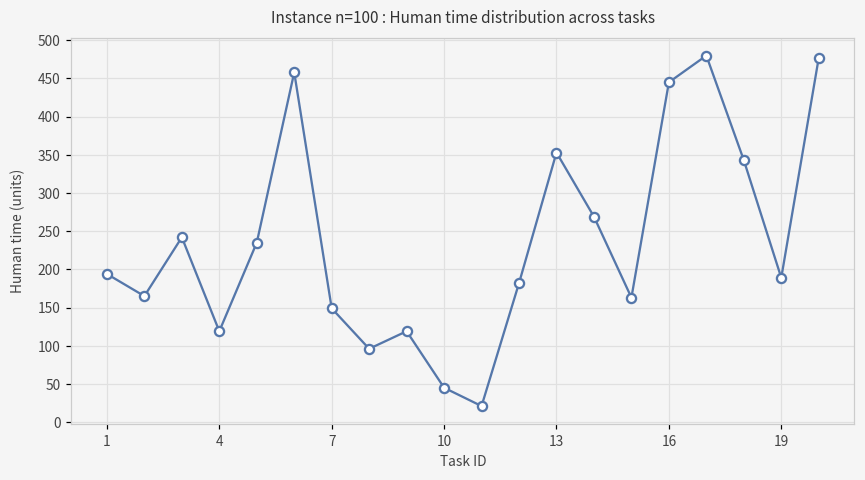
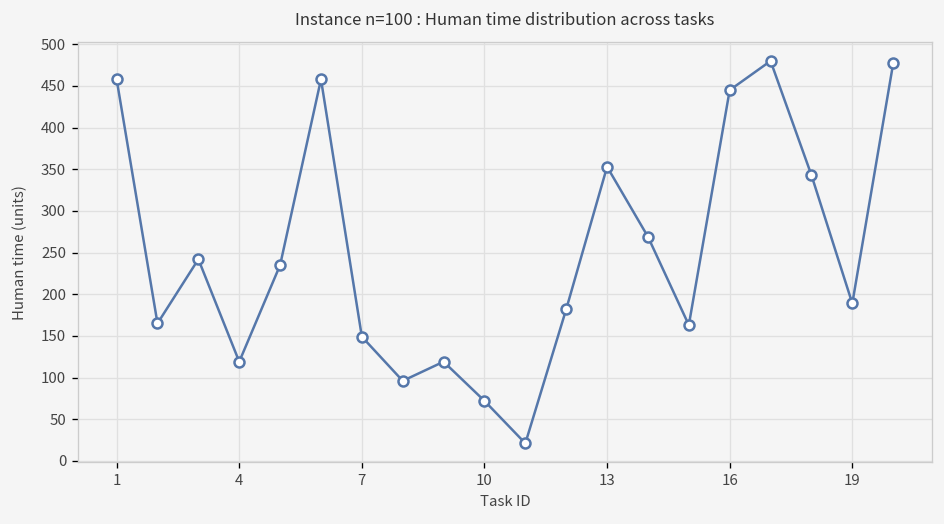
  {
-   "1": 190,
+   "1": 460,
    "4": 120,
    "7": 150,
-   "10": 50,
+   "10": 70,
    "13": 350,
    "16": 450,
    "19": 190
  }
